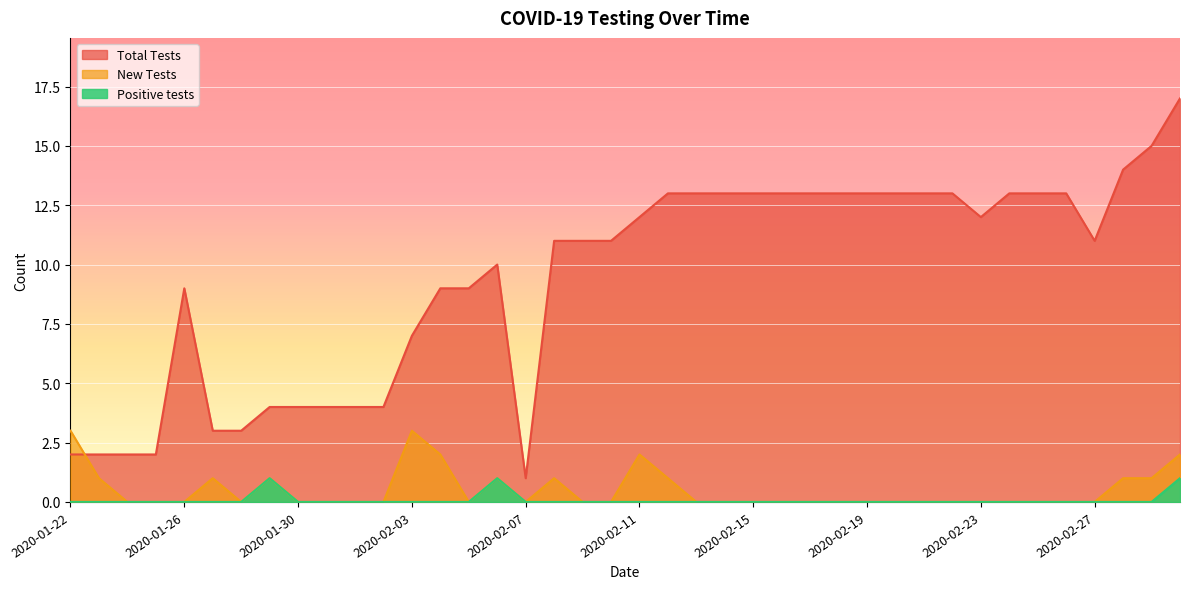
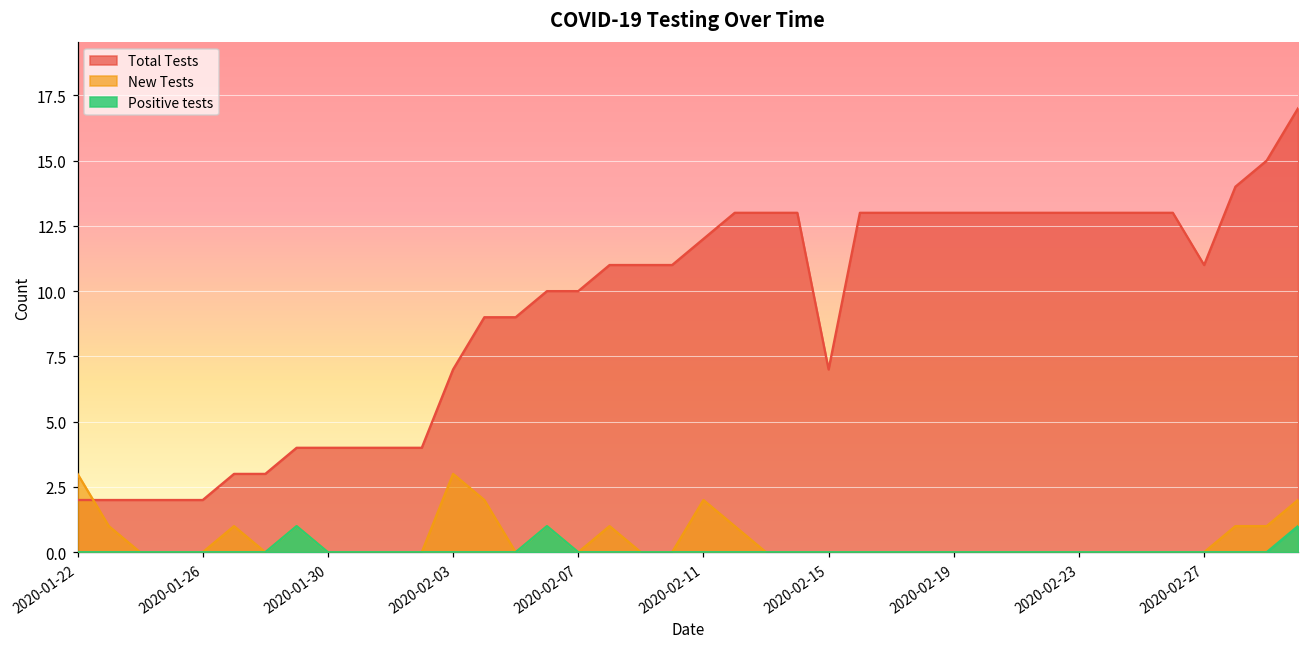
  {
    "Total Tests": {
      "2020-01-22": 2,
-     "2020-01-26": 9,
+     "2020-01-26": 2,
      "2020-01-30": 4,
      "2020-02-03": 7,
-     "2020-02-07": 1,
+     "2020-02-07": 10,
      "2020-02-11": 12,
-     "2020-02-15": 13,
+     "2020-02-15": 7,
      "2020-02-19": 13,
-     "2020-02-23": 12,
+     "2020-02-23": 13,
      "2020-02-27": 11
    },
    "New Tests": {
      "2020-01-22": 3,
      "2020-02-03": 3,
      "2020-02-11": 2
    },
    "Positive tests": {
      "2020-01-22": 0,
      "2020-02-03": 0,
      "2020-02-11": 0
    }
  }
